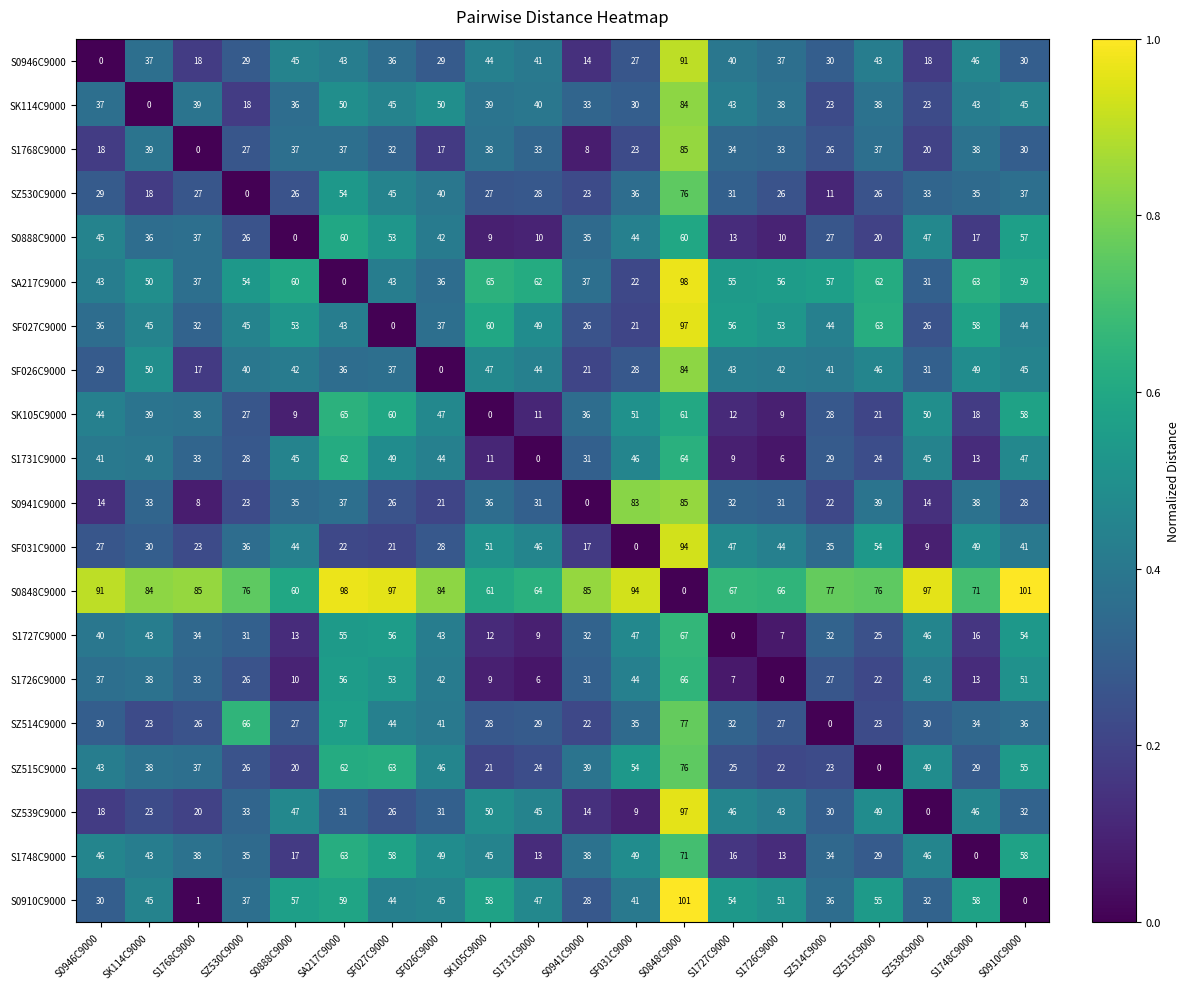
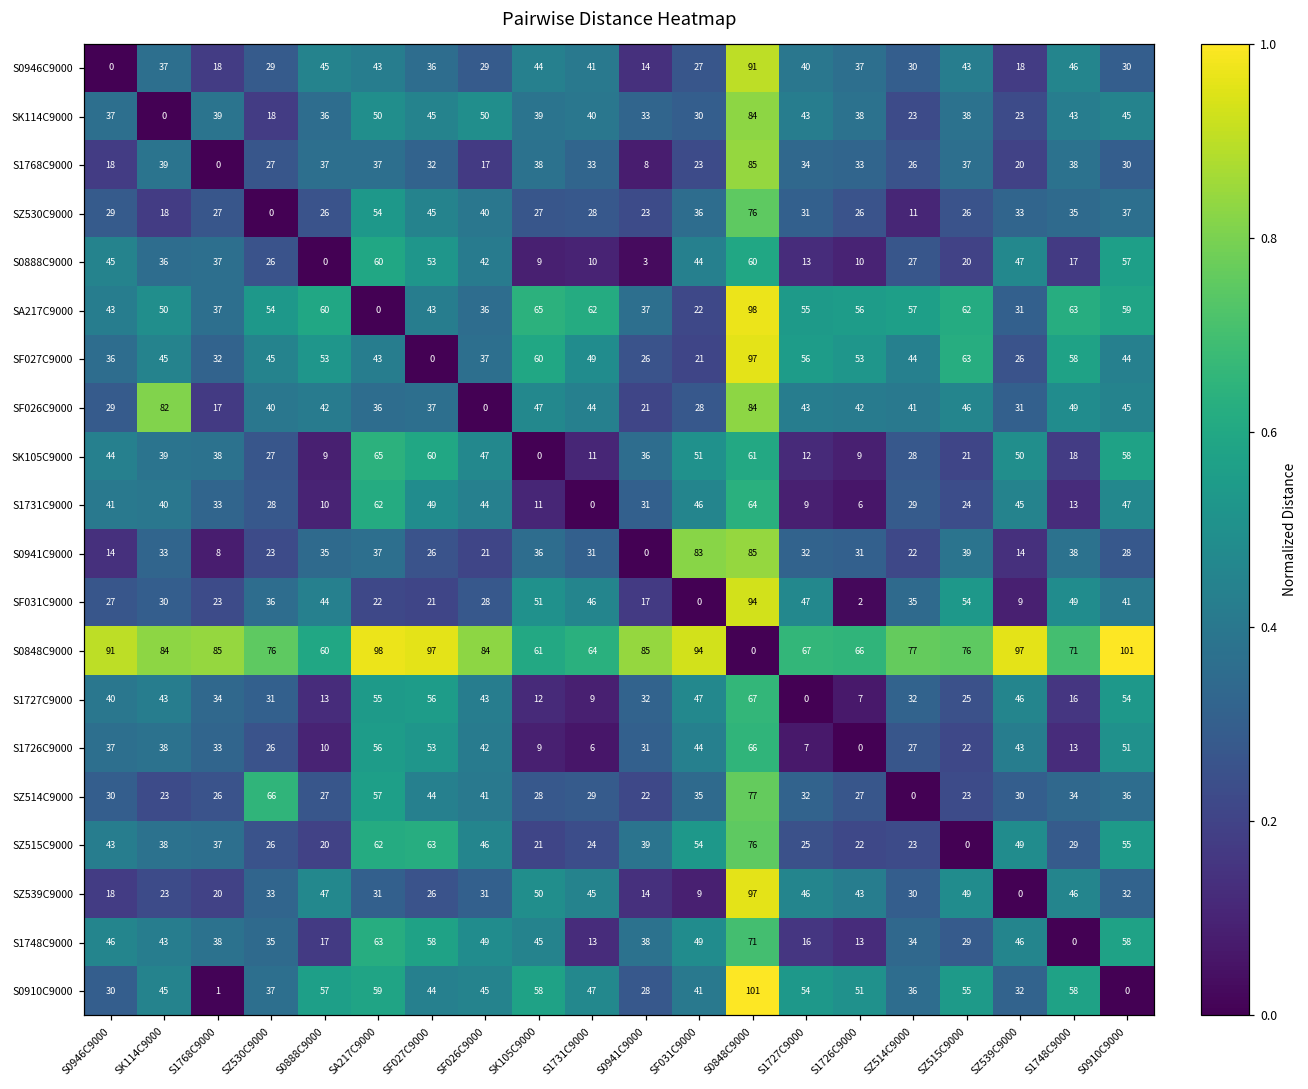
  {
    "S0888C9000": {
      "S0946C9000": 45,
      "SK114C9000": 36,
      "S1768C9000": 37,
      "SZ530C9000": 26,
      "S0888C9000": 0,
      "SA217C9000": 60,
      "SF027C9000": 53,
      "SF026C9000": 42,
      "SK105C9000": 9,
      "S1731C9000": 10,
-     "S0941C9000": 35,
+     "S0941C9000": 3,
      "SF031C9000": 44,
      "S0848C9000": 60,
      "S1727C9000": 13,
      "S1726C9000": 10,
      "SZ514C9000": 27,
      "SZ515C9000": 20,
      "SZ539C9000": 47,
      "S1748C9000": 17,
      "S0910C9000": 57
    },
    "SF026C9000": {
      "S0946C9000": 29,
-     "SK114C9000": 50,
+     "SK114C9000": 82,
      "S1768C9000": 17,
      "SZ530C9000": 40,
      "S0888C9000": 42,
      "SA217C9000": 36,
      "SF027C9000": 37,
      "SF026C9000": 0,
      "SK105C9000": 47,
      "S1731C9000": 44,
      "S0941C9000": 21,
      "SF031C9000": 28,
      "S0848C9000": 84,
      "S1727C9000": 43,
      "S1726C9000": 42,
      "SZ514C9000": 41,
      "SZ515C9000": 46,
      "SZ539C9000": 31,
      "S1748C9000": 49,
      "S0910C9000": 45
    },
    "S1731C9000": {
      "S0946C9000": 41,
      "SK114C9000": 40,
      "S1768C9000": 33,
      "SZ530C9000": 28,
-     "S0888C9000": 45,
+     "S0888C9000": 10,
      "SA217C9000": 62,
      "SF027C9000": 49,
      "SF026C9000": 44,
      "SK105C9000": 11,
      "S1731C9000": 0,
      "S0941C9000": 31,
      "SF031C9000": 46,
      "S0848C9000": 64,
      "S1727C9000": 9,
      "S1726C9000": 6,
      "SZ514C9000": 29,
      "SZ515C9000": 24,
      "SZ539C9000": 45,
      "S1748C9000": 13,
      "S0910C9000": 47
    },
    "SF031C9000": {
      "S0946C9000": 27,
      "SK114C9000": 30,
      "S1768C9000": 23,
      "SZ530C9000": 36,
      "S0888C9000": 44,
      "SA217C9000": 22,
      "SF027C9000": 21,
      "SF026C9000": 28,
      "SK105C9000": 51,
      "S1731C9000": 46,
      "S0941C9000": 17,
      "SF031C9000": 0,
      "S0848C9000": 94,
      "S1727C9000": 47,
-     "S1726C9000": 44,
+     "S1726C9000": 2,
      "SZ514C9000": 35,
      "SZ515C9000": 54,
      "SZ539C9000": 9,
      "S1748C9000": 49,
      "S0910C9000": 41
    }
  }
